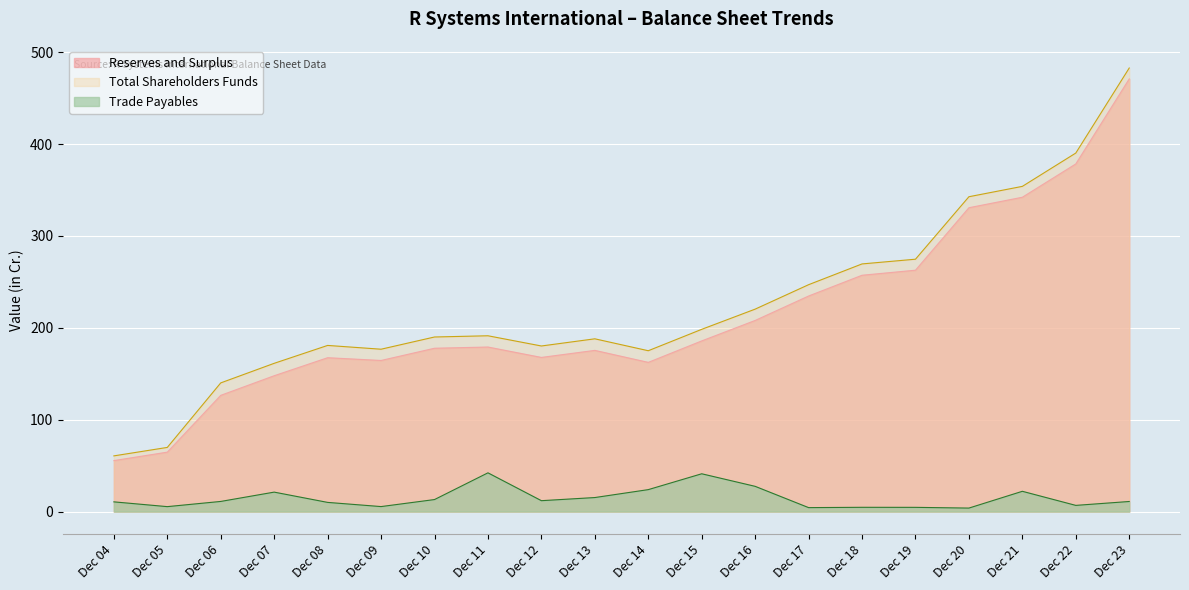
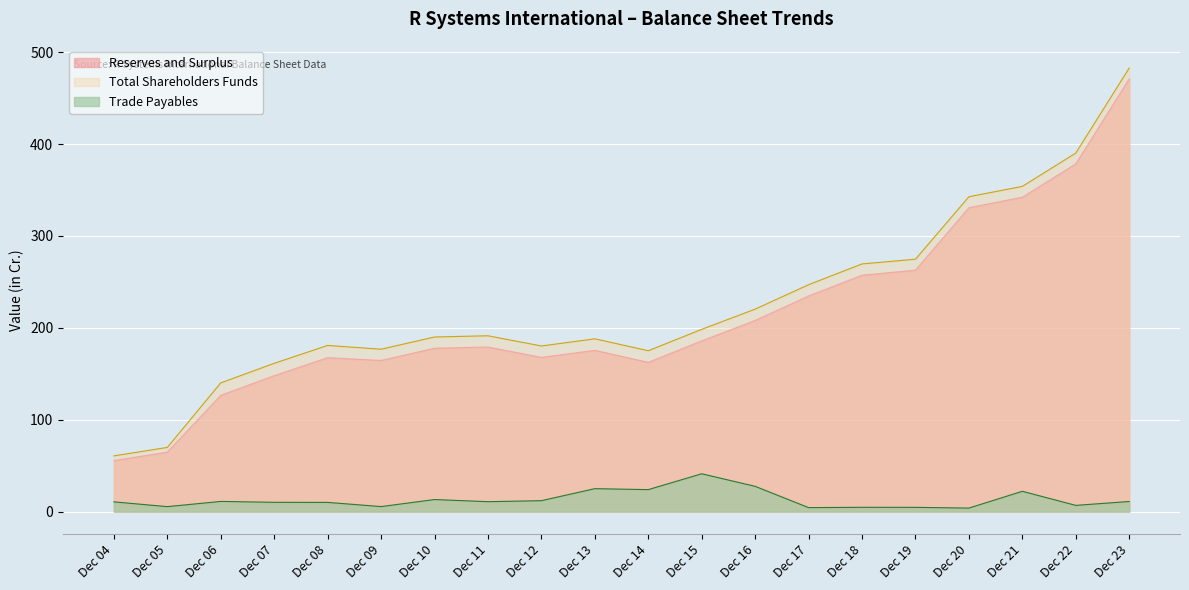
  {
    "Trade Payables": {
      "Dec 04": 10,
      "Dec 05": 10,
      "Dec 06": 10,
-     "Dec 07": 20,
+     "Dec 07": 10,
      "Dec 08": 10,
      "Dec 09": 10,
      "Dec 10": 10,
-     "Dec 11": 40,
+     "Dec 11": 10,
      "Dec 12": 10,
-     "Dec 13": 15,
+     "Dec 13": 25,
      "Dec 14": 20,
      "Dec 15": 40,
      "Dec 16": 30,
      "Dec 17": 0,
      "Dec 18": 0,
      "Dec 19": 0,
      "Dec 20": 0,
      "Dec 21": 20,
      "Dec 22": 10,
      "Dec 23": 10
    }
  }
